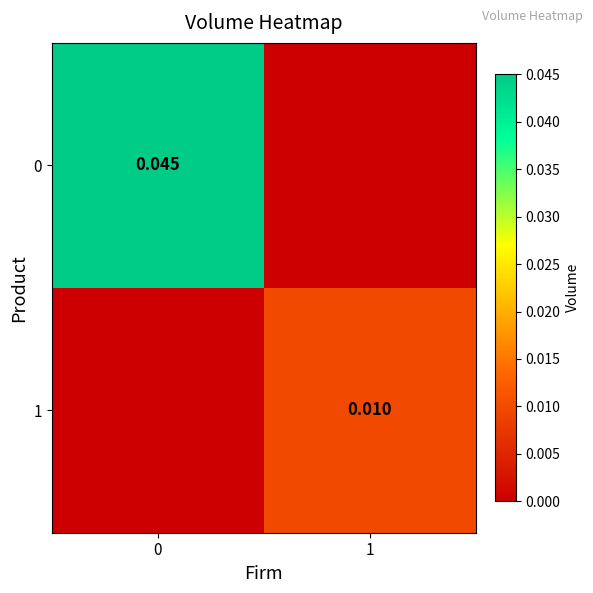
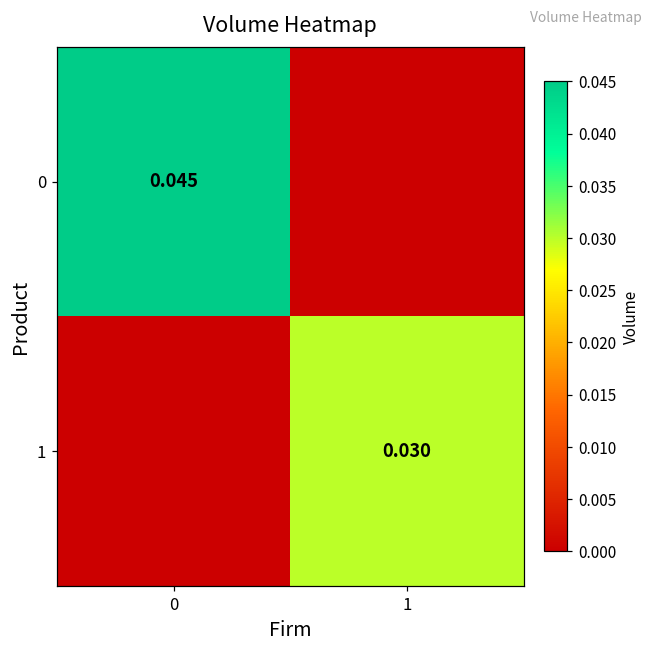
  {
    "0": {
      "0": 0.045
    },
    "1": {
-     "1": 0.010
+     "1": 0.030
    }
  }
